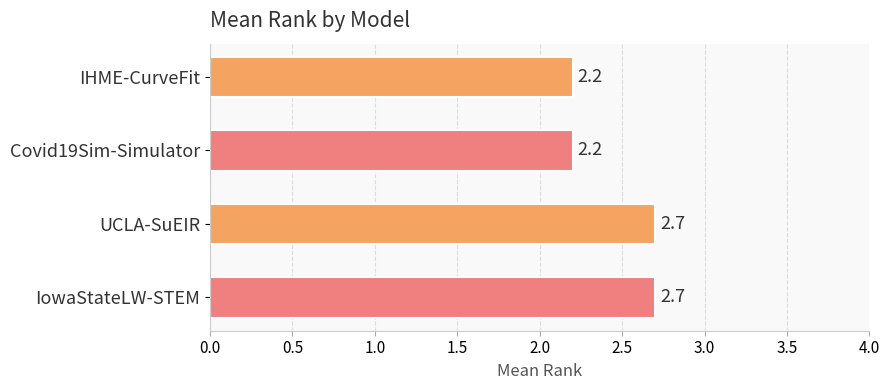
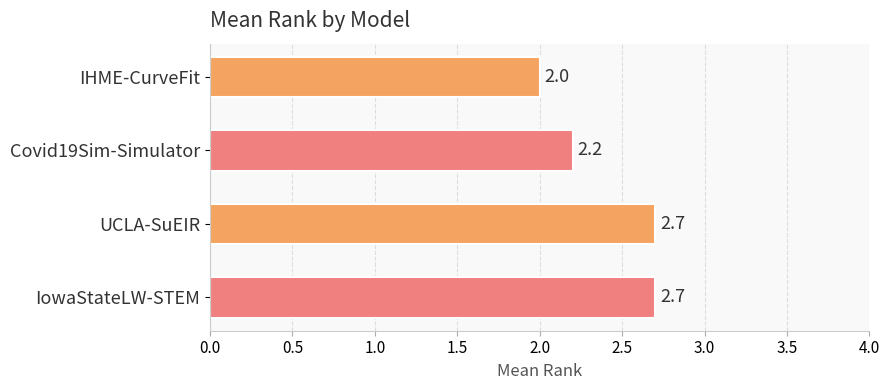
  {
-   "IHME-CurveFit": 2.2,
+   "IHME-CurveFit": 2.0,
    "Covid19Sim-Simulator": 2.2,
    "UCLA-SuEIR": 2.7,
    "IowaStateLW-STEM": 2.7
  }
